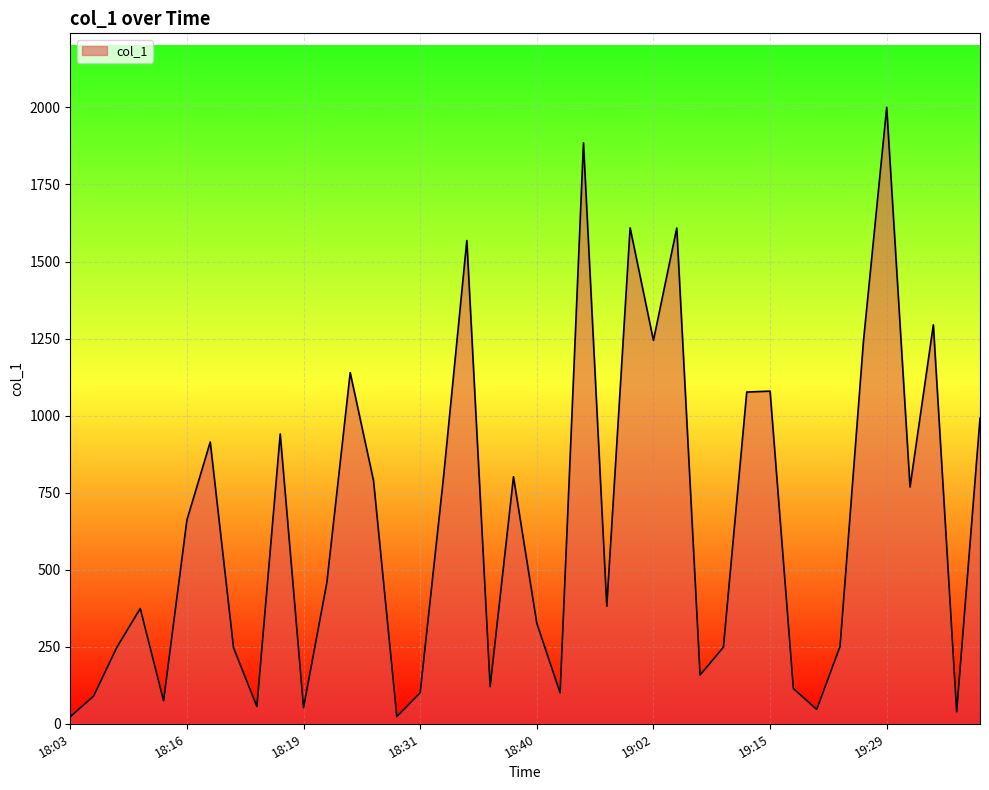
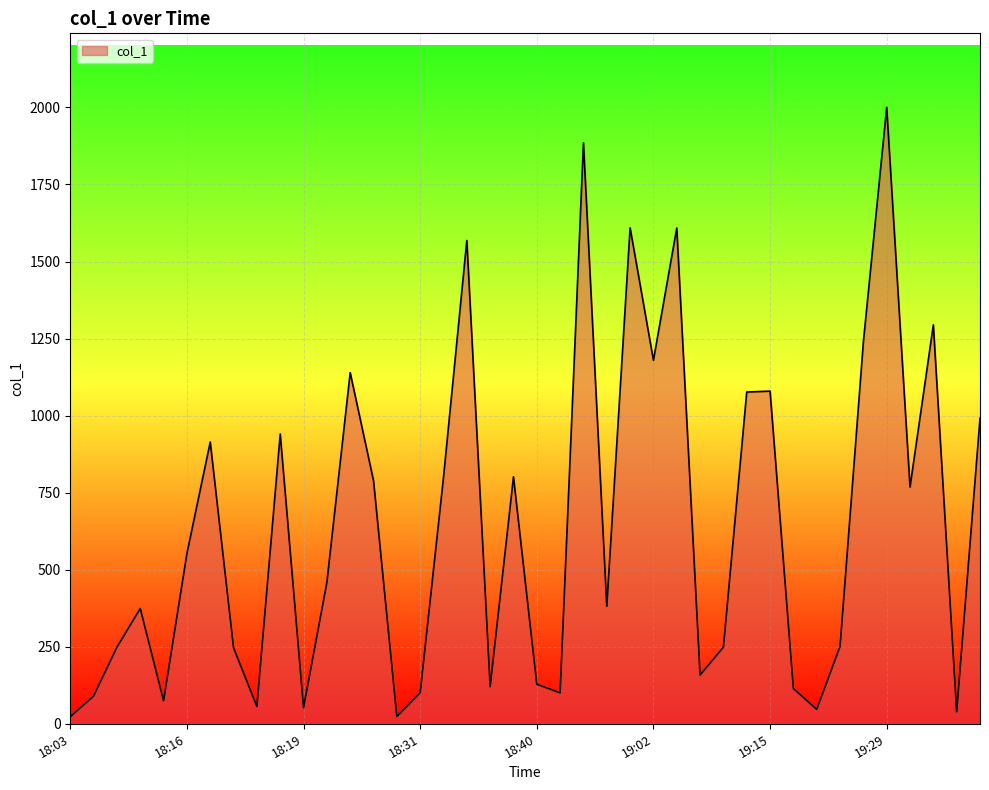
  {
    "18:03": 20,
-   "18:16": 660,
+   "18:16": 550,
    "18:19": 50,
    "18:31": 100,
-   "18:40": 330,
-   "19:02": 1240,
+   "18:40": 130,
+   "19:02": 1180,
    "19:15": 1080,
    "19:29": 2000
  }
